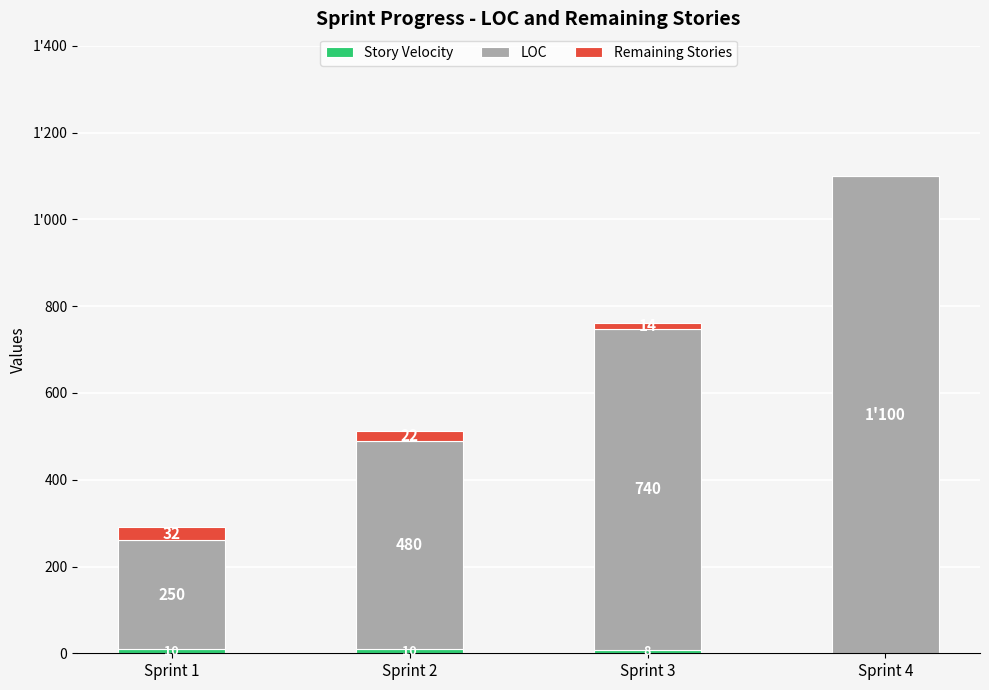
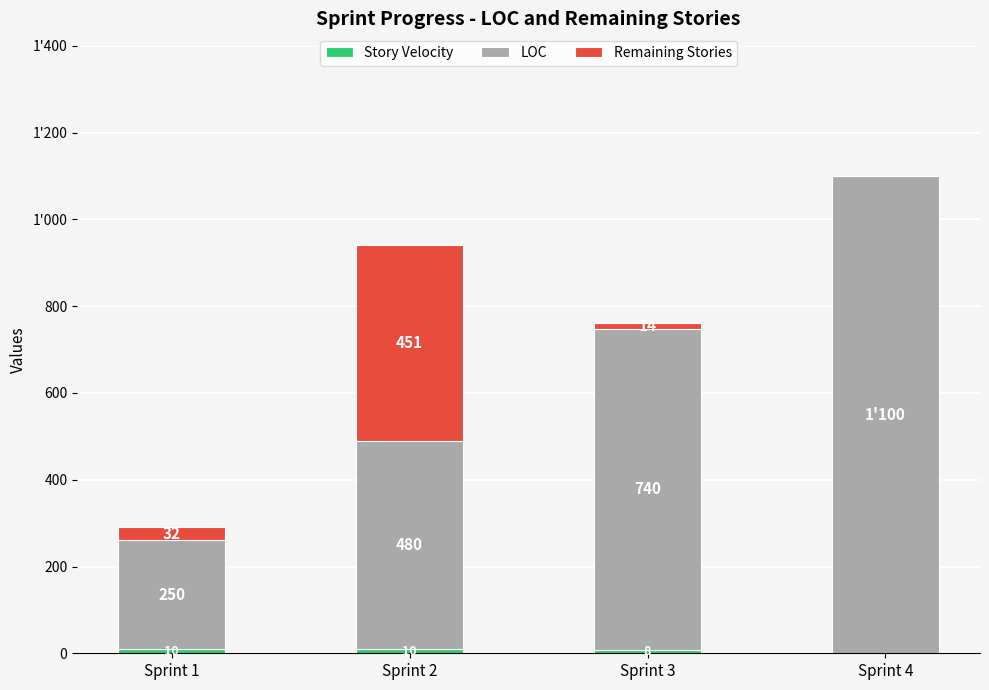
  {
    "Story Velocity": {
      "Sprint 1": 10,
      "Sprint 2": 10
    },
    "LOC": {
      "Sprint 1": 250,
      "Sprint 2": 480,
      "Sprint 3": 740
    },
    "Remaining Stories": {
      "Sprint 1": 32,
-     "Sprint 2": 22
+     "Sprint 2": 451
    }
  }
